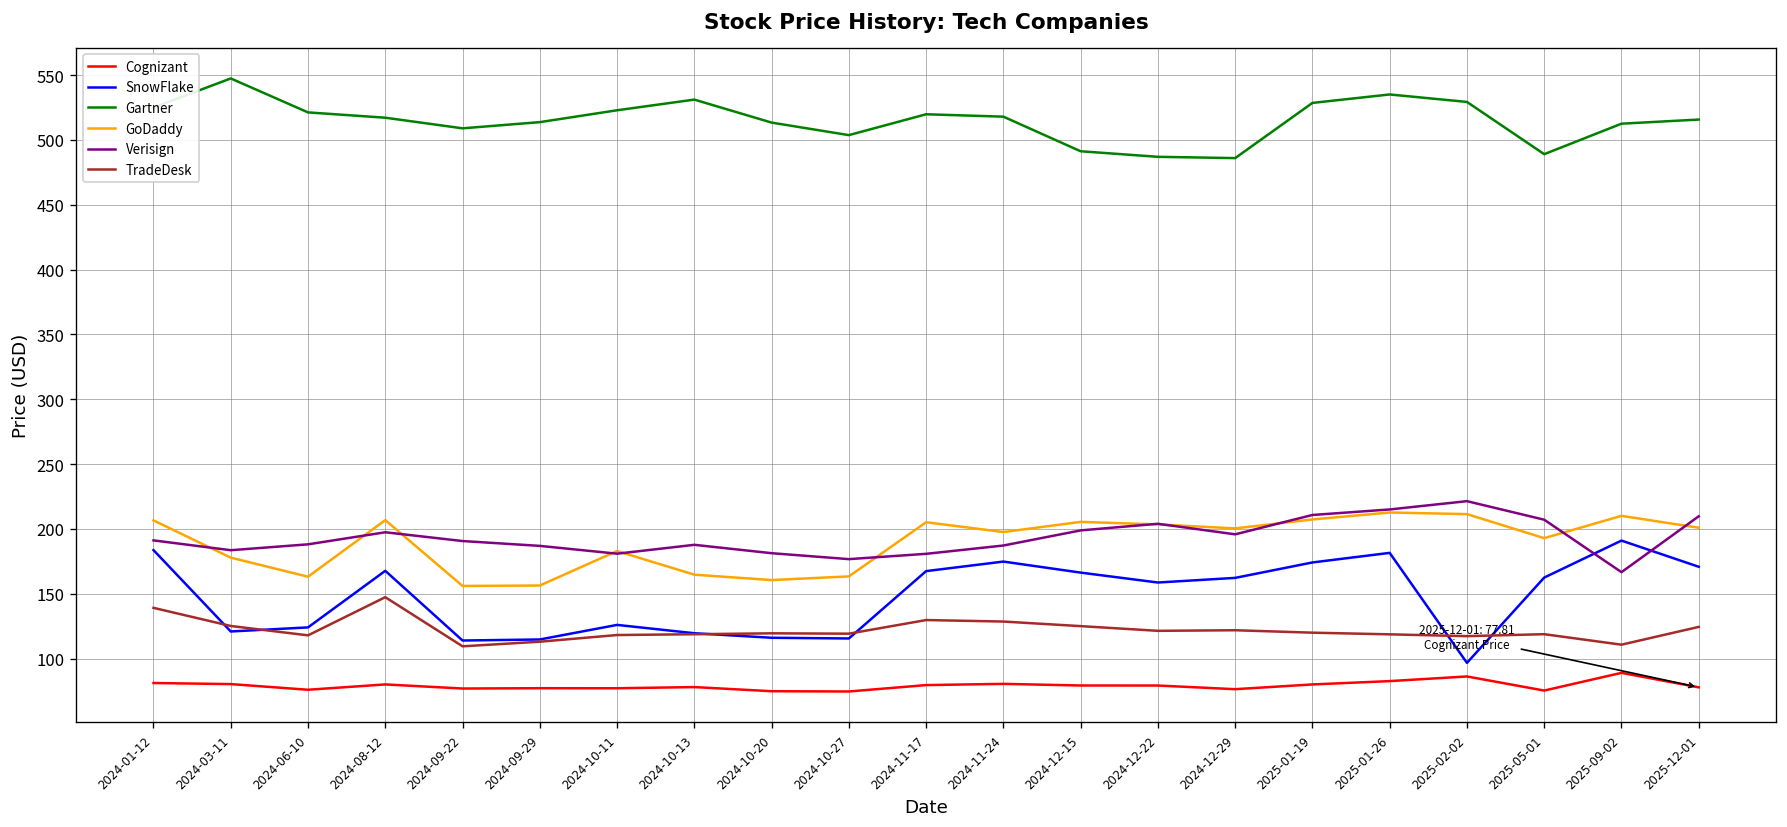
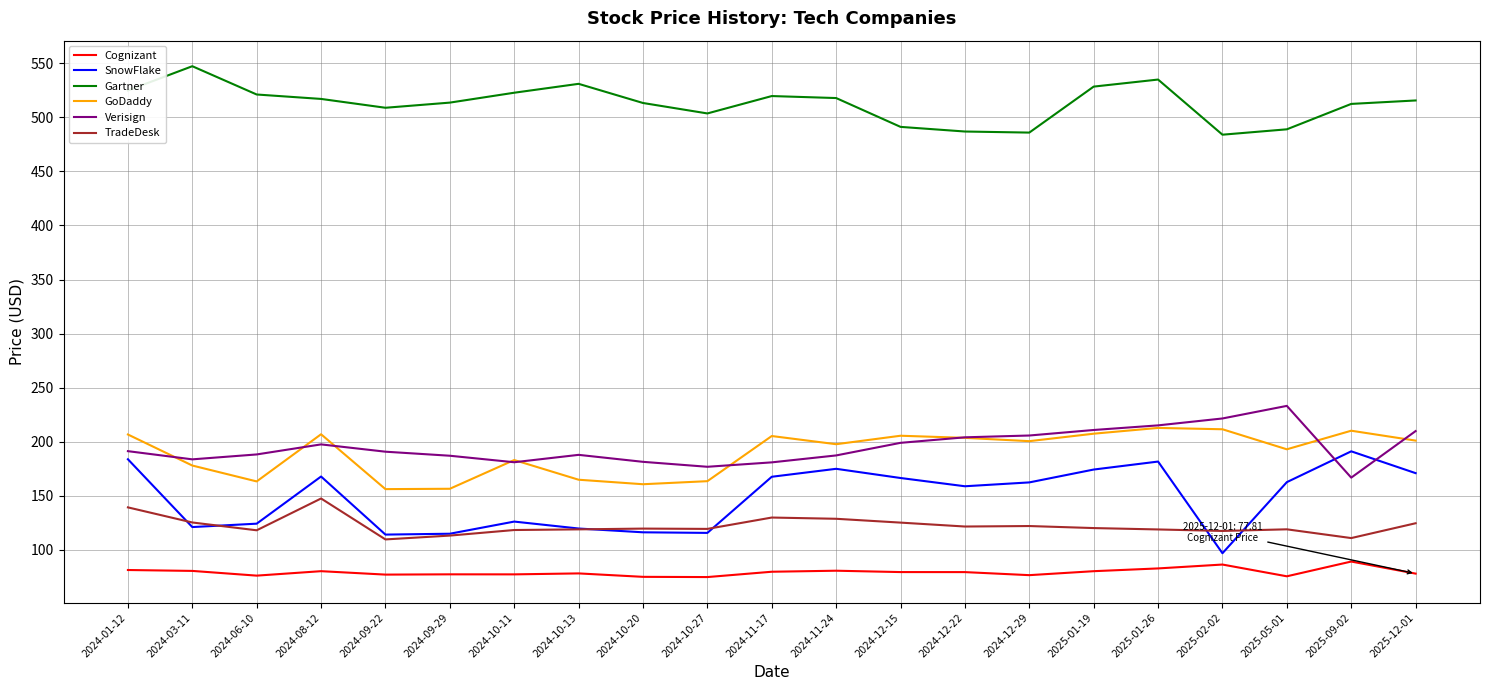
  {
    "Cognizant": {
      "2024-01-12": 81,
      "2024-03-11": 80,
      "2024-06-10": 76,
      "2024-08-12": 80,
      "2024-09-22": 77,
      "2024-09-29": 77,
      "2024-10-11": 77,
      "2024-10-13": 78,
      "2024-10-20": 75,
      "2024-10-27": 75,
      "2024-11-17": 80,
      "2024-11-24": 80,
      "2024-12-15": 79,
      "2024-12-22": 79,
      "2024-12-29": 76,
      "2025-01-19": 80,
      "2025-01-26": 83,
      "2025-05-01": 75,
      "2025-12-01": 78
    },
    "SnowFlake": {
      "2024-01-12": 184,
      "2024-03-11": 121,
      "2024-06-10": 124,
      "2024-08-12": 168,
      "2024-09-22": 114,
      "2024-10-11": 126,
      "2024-10-20": 116,
      "2024-10-27": 115,
      "2024-11-17": 167,
      "2024-11-24": 175,
      "2024-12-15": 166,
      "2024-12-22": 159,
      "2024-12-29": 162,
      "2025-01-19": 174,
      "2025-01-26": 182,
      "2025-05-01": 162,
      "2025-09-02": 191,
      "2025-12-01": 171
    },
    "Gartner": {
      "2024-03-11": 547,
      "2024-06-10": 521,
      "2024-08-12": 517,
      "2024-09-22": 509,
      "2024-09-29": 514,
      "2024-10-11": 523,
      "2024-10-13": 531,
      "2024-10-20": 513,
      "2024-10-27": 504,
      "2024-11-17": 520,
      "2024-11-24": 518,
      "2024-12-15": 491,
      "2024-12-22": 487,
      "2024-12-29": 486,
      "2025-01-19": 529,
      "2025-01-26": 535,
-     "2025-02-02": 529,
+     "2025-02-02": 484,
      "2025-05-01": 489,
      "2025-09-02": 513,
      "2025-12-01": 516
    },
    "GoDaddy": {
      "2024-01-12": 207,
      "2024-03-11": 178,
      "2024-06-10": 163,
      "2024-08-12": 207,
      "2024-09-22": 156,
      "2024-09-29": 156,
      "2024-10-13": 165,
      "2024-10-20": 161,
      "2024-10-27": 163,
      "2024-11-17": 205,
      "2024-11-24": 198,
      "2024-12-15": 205,
      "2024-12-29": 200,
      "2025-01-19": 207,
      "2025-02-02": 211,
      "2025-05-01": 193,
      "2025-09-02": 210,
      "2025-12-01": 201
    },
    "Verisign": {
      "2024-01-12": 191,
      "2024-03-11": 184,
      "2024-06-10": 188,
      "2024-08-12": 197,
      "2024-09-22": 191,
      "2024-09-29": 187,
      "2024-10-13": 188,
      "2024-10-20": 181,
      "2024-10-27": 177,
      "2024-11-17": 181,
      "2024-11-24": 187,
      "2024-12-15": 199,
-     "2024-12-29": 196,
+     "2024-12-29": 206,
      "2025-01-19": 211,
      "2025-02-02": 221,
-     "2025-05-01": 207,
+     "2025-05-01": 233,
      "2025-09-02": 167,
      "2025-12-01": 210
    },
    "TradeDesk": {
      "2024-01-12": 139,
      "2024-03-11": 125,
      "2024-06-10": 118,
      "2024-08-12": 147,
      "2024-09-22": 109,
      "2024-10-11": 118,
      "2024-10-20": 119,
      "2024-10-27": 119,
      "2024-11-17": 130,
      "2024-11-24": 129,
      "2024-12-15": 125,
      "2024-12-22": 121,
      "2024-12-29": 122,
      "2025-01-19": 120,
      "2025-01-26": 119,
      "2025-12-01": 124
    }
  }
